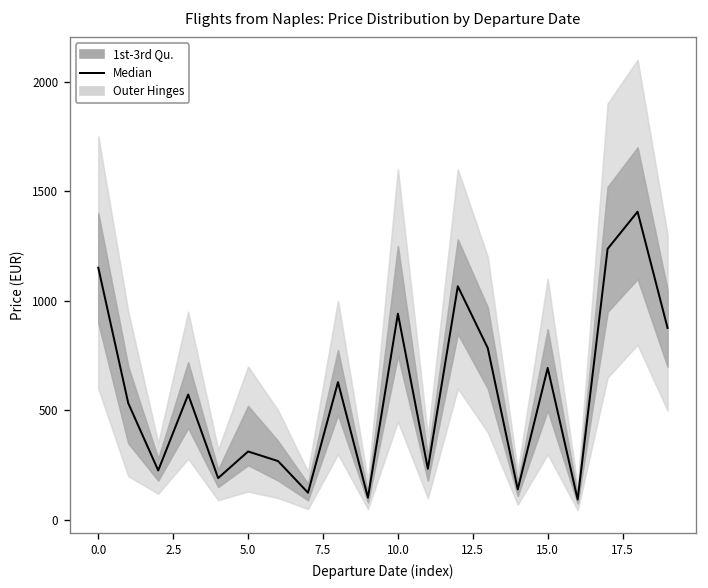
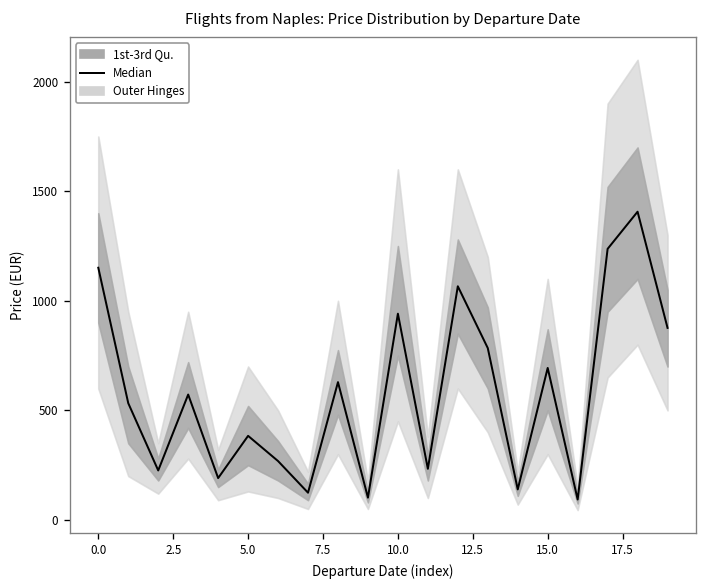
  {
    "Median": {
      "0.0": 1150,
-     "5.0": 310,
+     "5.0": 380,
      "10.0": 940,
      "15.0": 690
    }
  }
